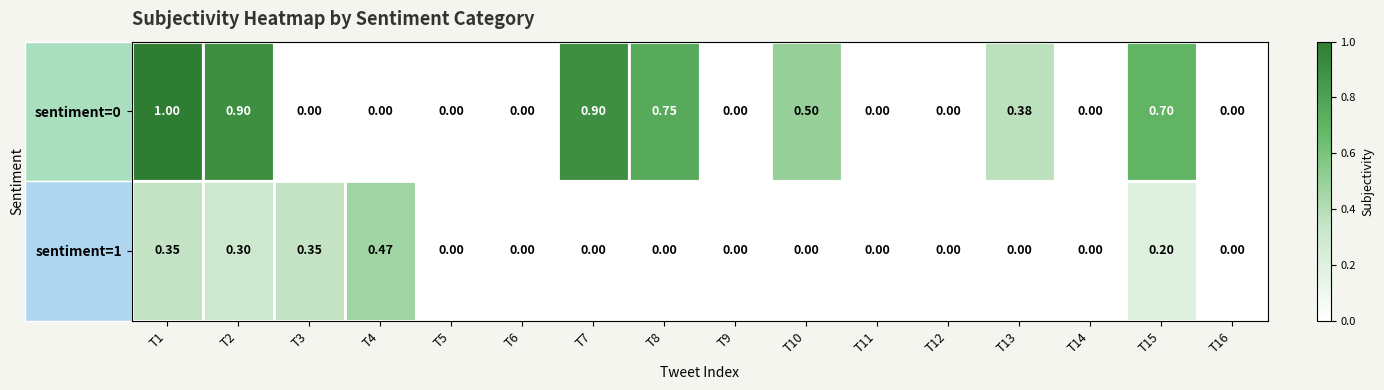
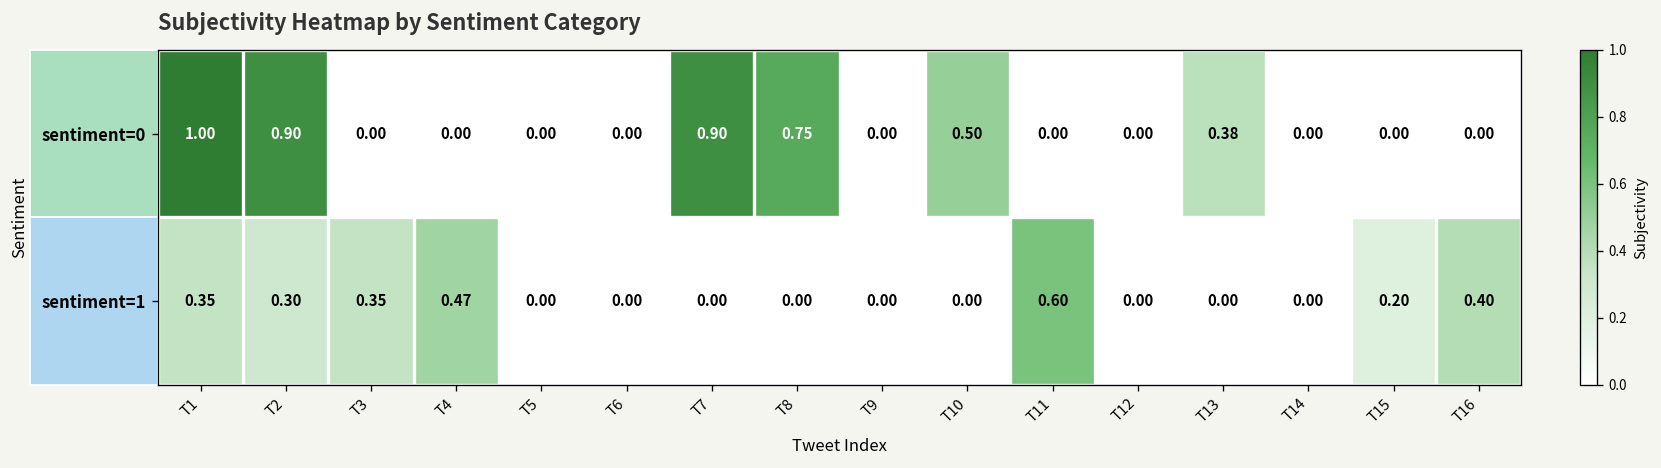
  {
    "sentiment=0": {
      "T1": 1.00,
      "T2": 0.90,
      "T3": 0.00,
      "T4": 0.00,
      "T5": 0.00,
      "T6": 0.00,
      "T7": 0.90,
      "T8": 0.75,
      "T9": 0.00,
      "T10": 0.50,
      "T11": 0.00,
      "T12": 0.00,
      "T13": 0.38,
      "T14": 0.00,
-     "T15": 0.70,
+     "T15": 0.00,
      "T16": 0.00
    },
    "sentiment=1": {
      "T1": 0.35,
      "T2": 0.30,
      "T3": 0.35,
      "T4": 0.47,
      "T5": 0.00,
      "T6": 0.00,
      "T7": 0.00,
      "T8": 0.00,
      "T9": 0.00,
      "T10": 0.00,
-     "T11": 0.00,
+     "T11": 0.60,
      "T12": 0.00,
      "T13": 0.00,
      "T14": 0.00,
      "T15": 0.20,
-     "T16": 0.00
+     "T16": 0.40
    }
  }
